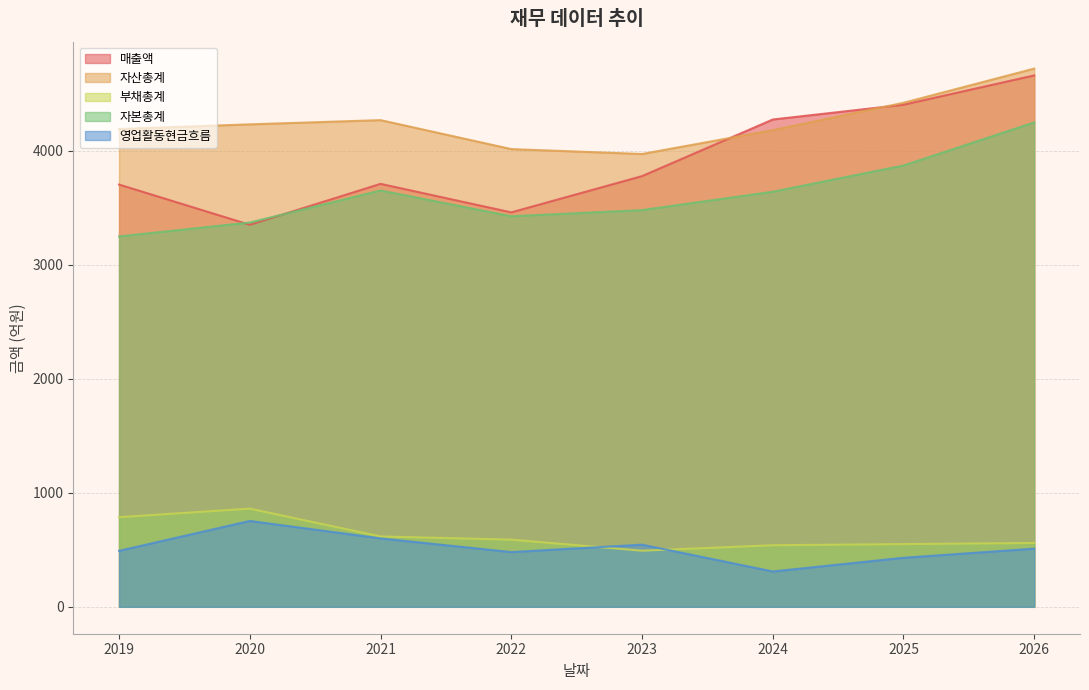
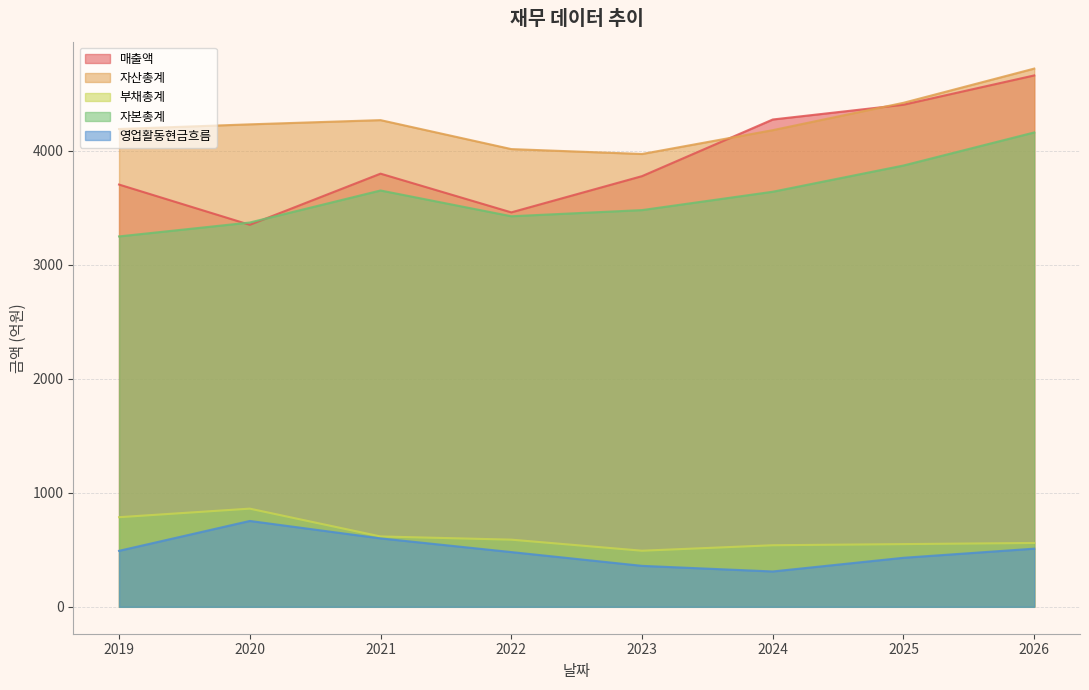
  {
    "매출액": {
      "2019": 3700,
-     "2021": 3710,
+     "2021": 3800,
      "2022": 3460,
      "2023": 3780,
      "2024": 4270,
      "2026": 4660
    },
    "자본총계": {
      "2019": 3250,
      "2021": 3650,
      "2022": 3430,
      "2023": 3480,
      "2024": 3640,
      "2025": 3870,
-     "2026": 4250
+     "2026": 4160
    },
    "영업활동현금흐름": {
      "2019": 490,
      "2020": 750,
      "2022": 480,
-     "2023": 550,
+     "2023": 360,
      "2024": 310,
      "2025": 430,
      "2026": 510
    }
  }
